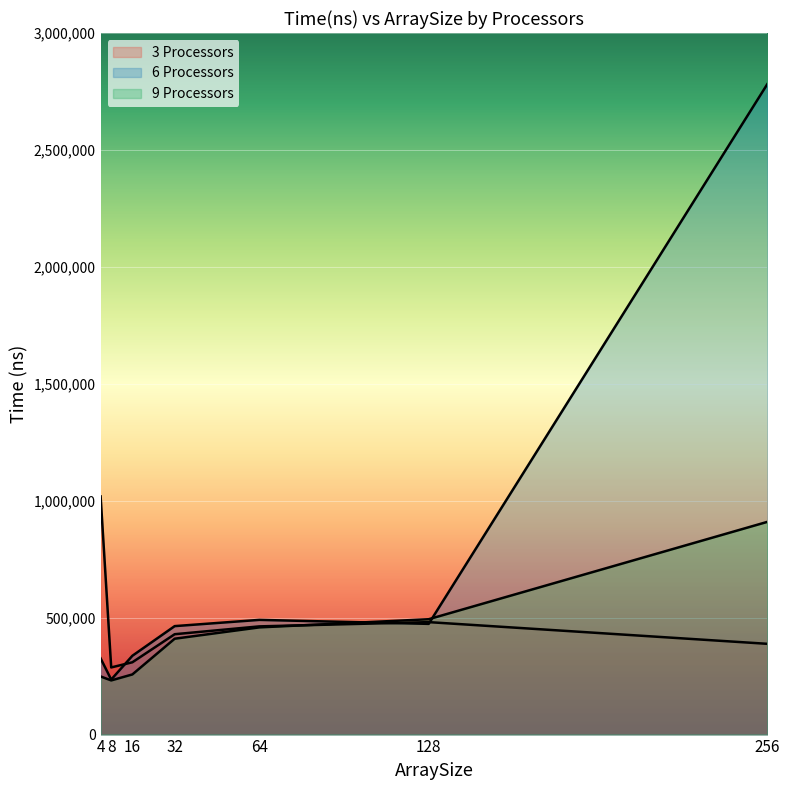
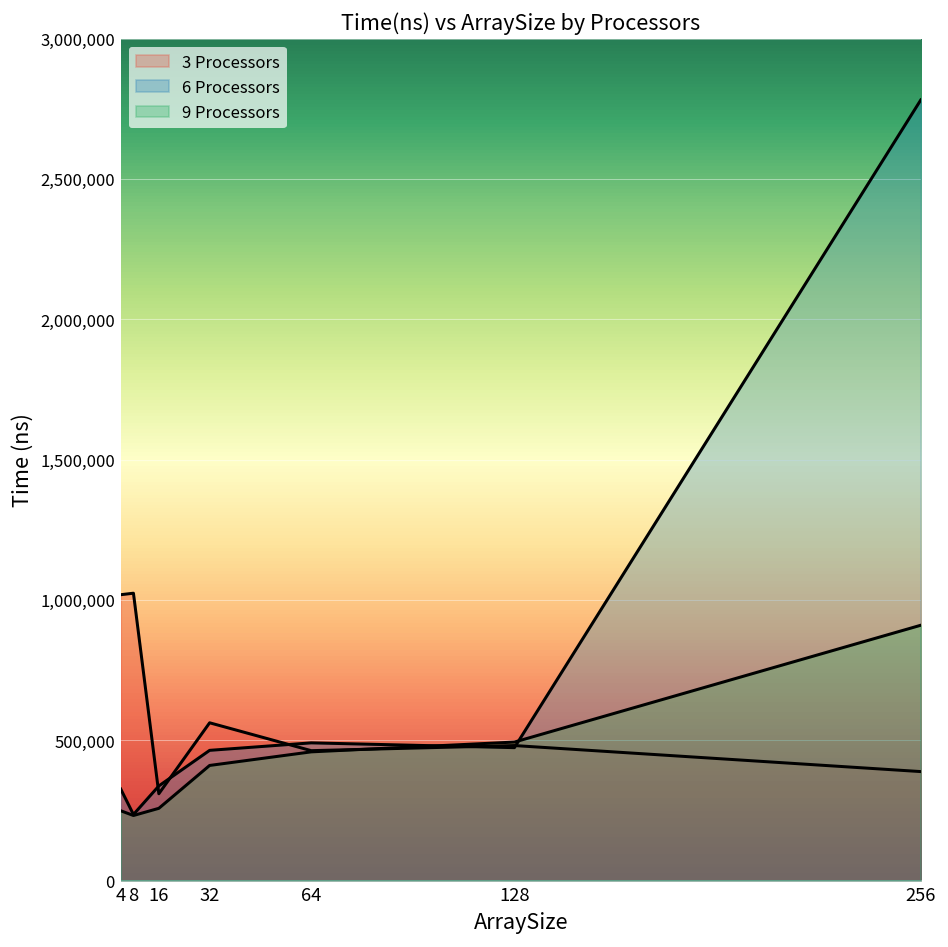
  {
    "3 Processors": {
      "4": "1,020,000",
-     "8": "290,000",
+     "8": "1,020,000",
      "16": "310,000",
-     "32": "430,000",
+     "32": "560,000",
      "256": "390,000"
    }
  }
